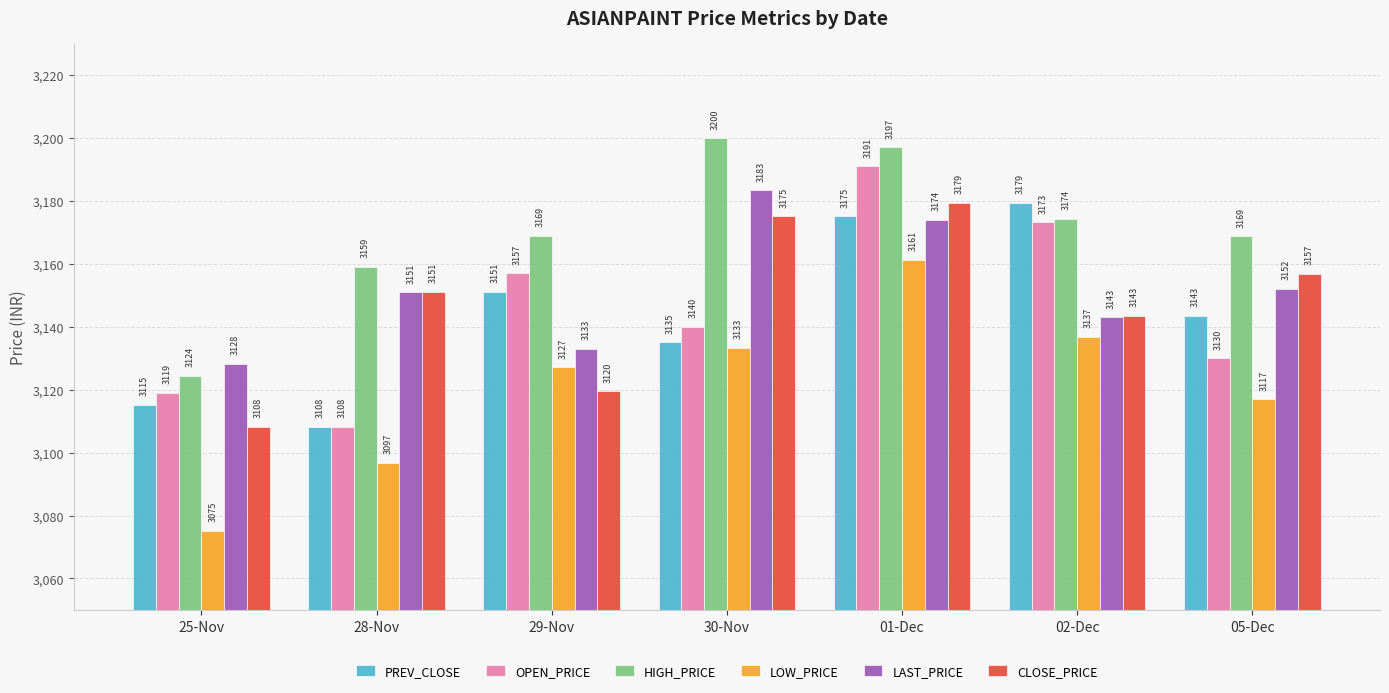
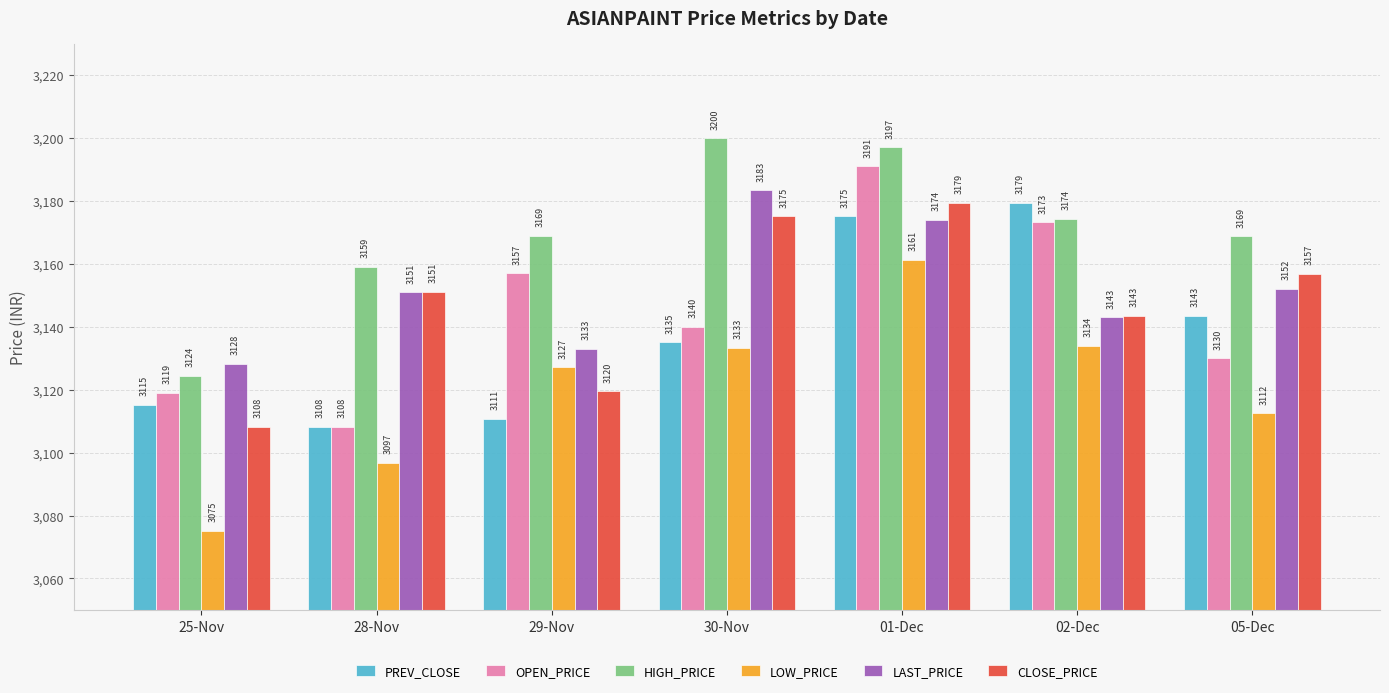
  {
    "PREV_CLOSE": {
      "25-Nov": 3115,
      "28-Nov": 3108,
-     "29-Nov": 3151,
+     "29-Nov": 3111,
      "30-Nov": 3135,
      "01-Dec": 3175,
      "02-Dec": 3179,
      "05-Dec": 3143
    },
    "OPEN_PRICE": {
      "25-Nov": 3119,
      "28-Nov": 3108,
      "29-Nov": 3157,
      "30-Nov": 3140,
      "01-Dec": 3191,
      "02-Dec": 3173,
      "05-Dec": 3130
    },
    "HIGH_PRICE": {
      "25-Nov": 3124,
      "28-Nov": 3159,
      "29-Nov": 3169,
      "30-Nov": 3200,
      "01-Dec": 3197,
      "02-Dec": 3174,
      "05-Dec": 3169
    },
    "LOW_PRICE": {
      "25-Nov": 3075,
      "28-Nov": 3097,
      "29-Nov": 3127,
      "30-Nov": 3133,
      "01-Dec": 3161,
-     "02-Dec": 3137,
-     "05-Dec": 3117
+     "02-Dec": 3134,
+     "05-Dec": 3112
    },
    "LAST_PRICE": {
      "25-Nov": 3128,
      "28-Nov": 3151,
      "29-Nov": 3133,
      "30-Nov": 3183,
      "01-Dec": 3174,
      "02-Dec": 3143,
      "05-Dec": 3152
    },
    "CLOSE_PRICE": {
      "25-Nov": 3108,
      "28-Nov": 3151,
      "29-Nov": 3120,
      "30-Nov": 3175,
      "01-Dec": 3179,
      "02-Dec": 3143,
      "05-Dec": 3157
    }
  }
